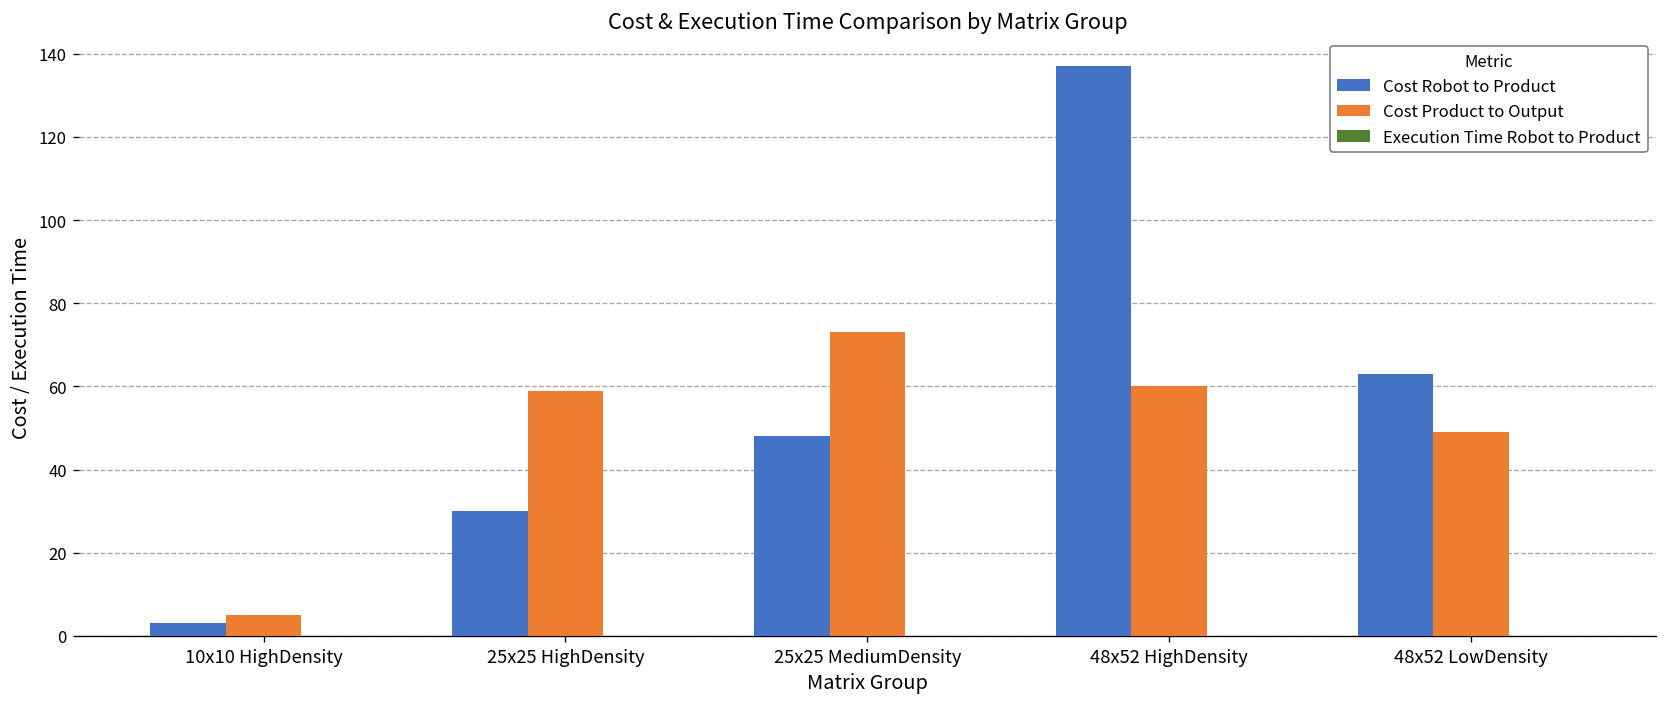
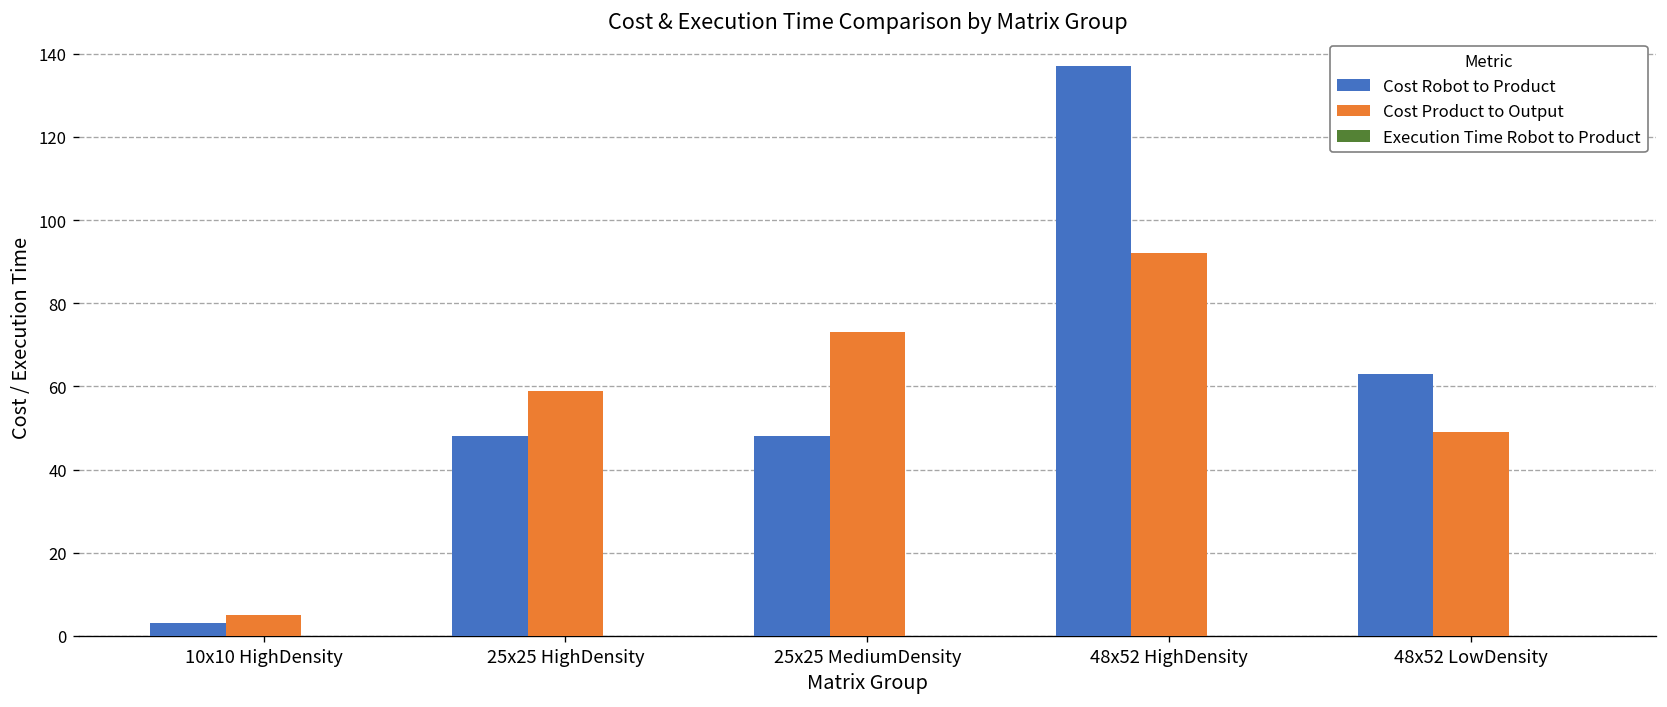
  {
    "Cost Robot to Product": {
      "10x10 HighDensity": 3,
-     "25x25 HighDensity": 30,
+     "25x25 HighDensity": 48,
      "25x25 MediumDensity": 48,
      "48x52 HighDensity": 137,
      "48x52 LowDensity": 63
    },
    "Cost Product to Output": {
      "10x10 HighDensity": 5,
      "25x25 HighDensity": 59,
      "25x25 MediumDensity": 73,
-     "48x52 HighDensity": 60,
+     "48x52 HighDensity": 92,
      "48x52 LowDensity": 49
    },
    "Execution Time Robot to Product": {
      "10x10 HighDensity": 0
    }
  }
